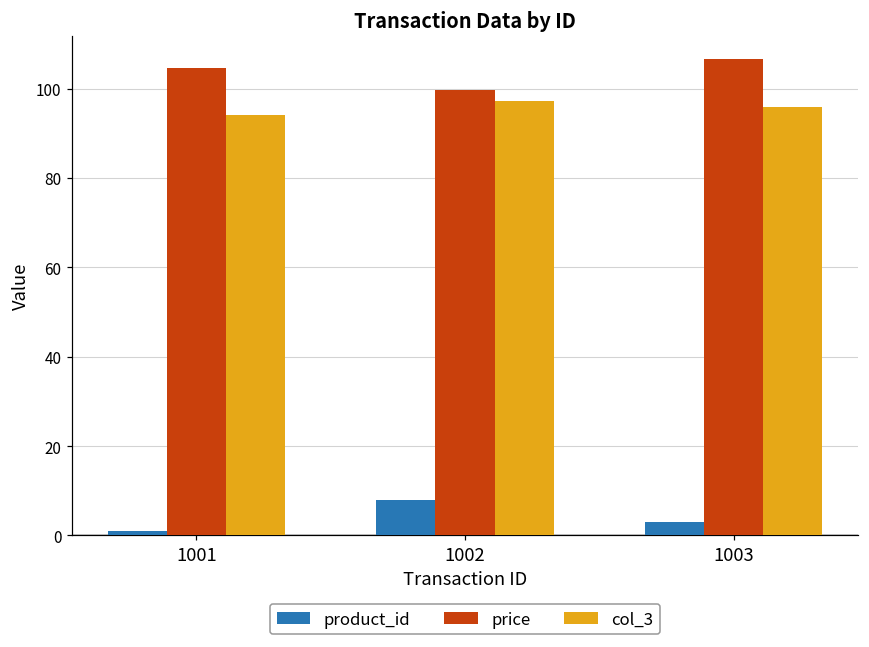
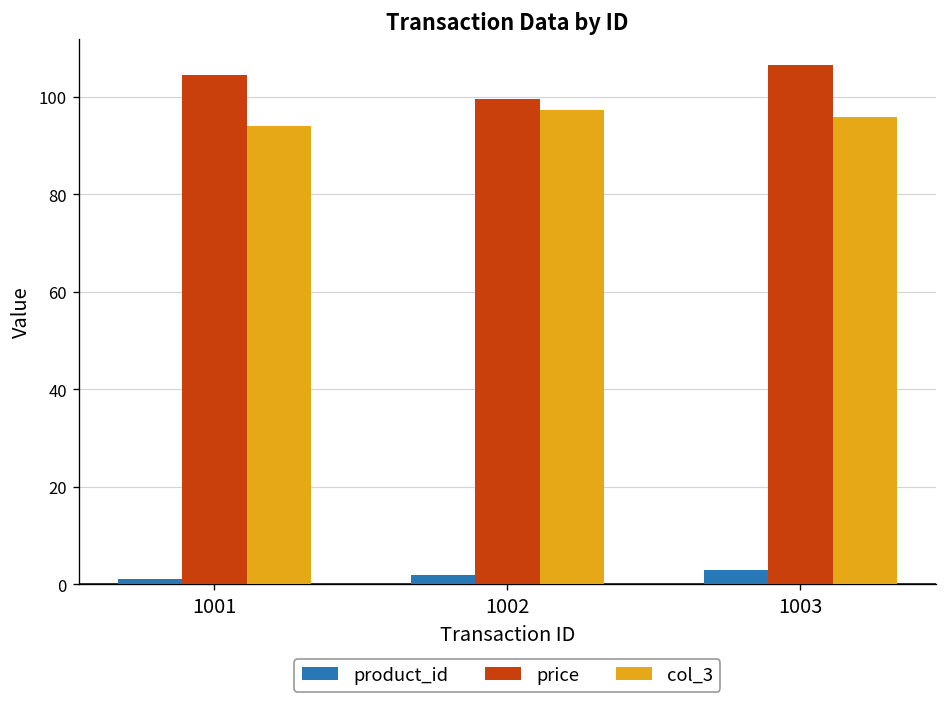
  {
    "product_id": {
      "1001": 1,
-     "1002": 8,
+     "1002": 2,
      "1003": 3
    },
    "price": {
      "1001": 105,
      "1002": 100,
      "1003": 107
    },
    "col_3": {
      "1001": 94,
      "1002": 97,
      "1003": 96
    }
  }
